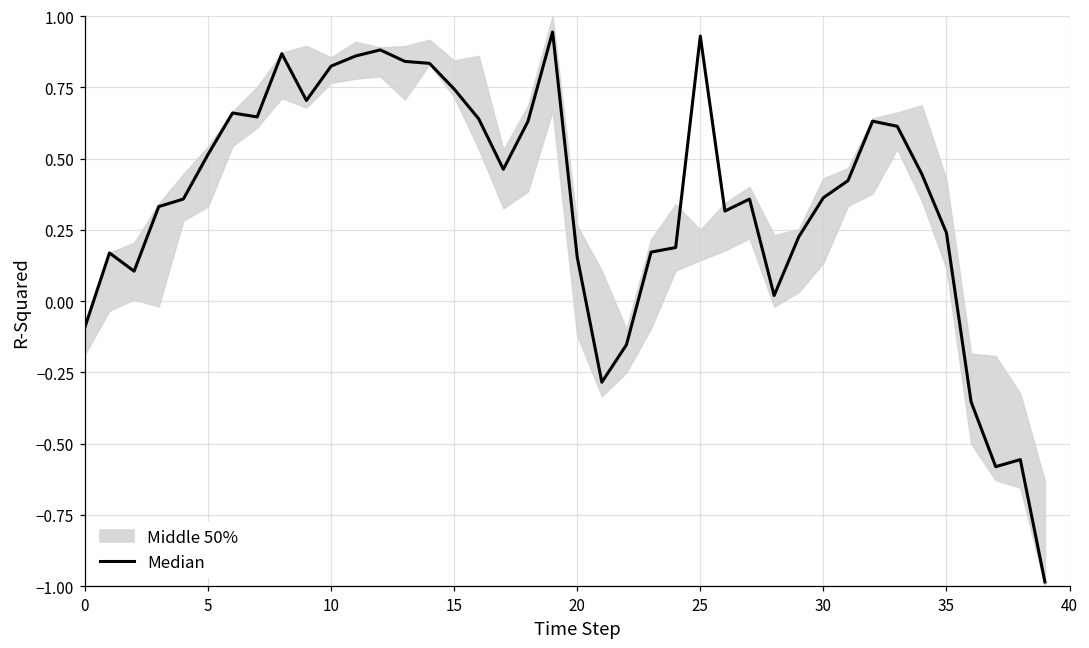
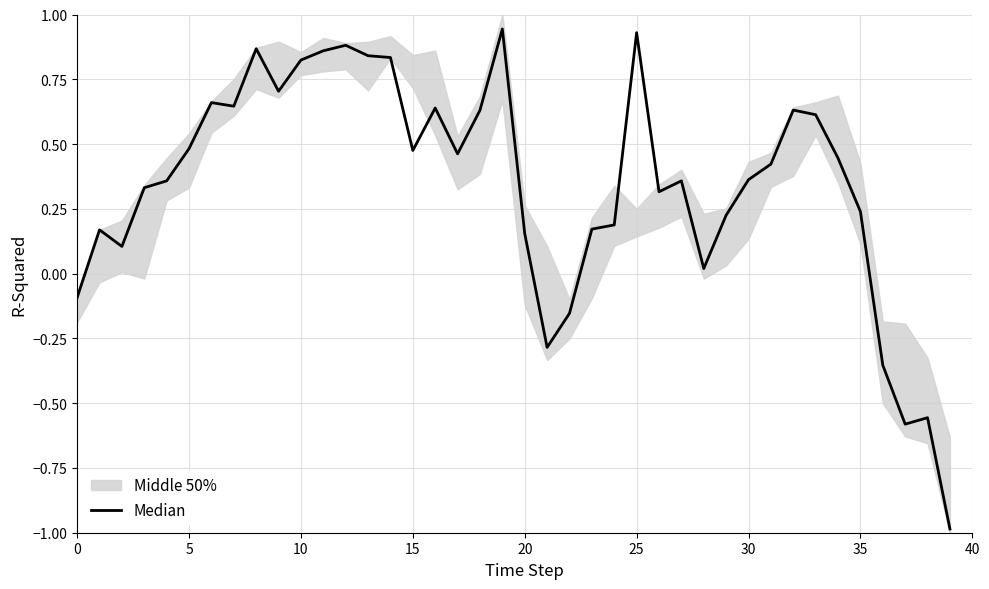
  {
    "Median": {
      "0": -0.09,
-     "5": 0.51,
+     "5": 0.48,
      "10": 0.82,
-     "15": 0.74,
+     "15": 0.48,
      "20": 0.15,
      "25": 0.93,
      "30": 0.36,
      "35": 0.24
    }
  }
